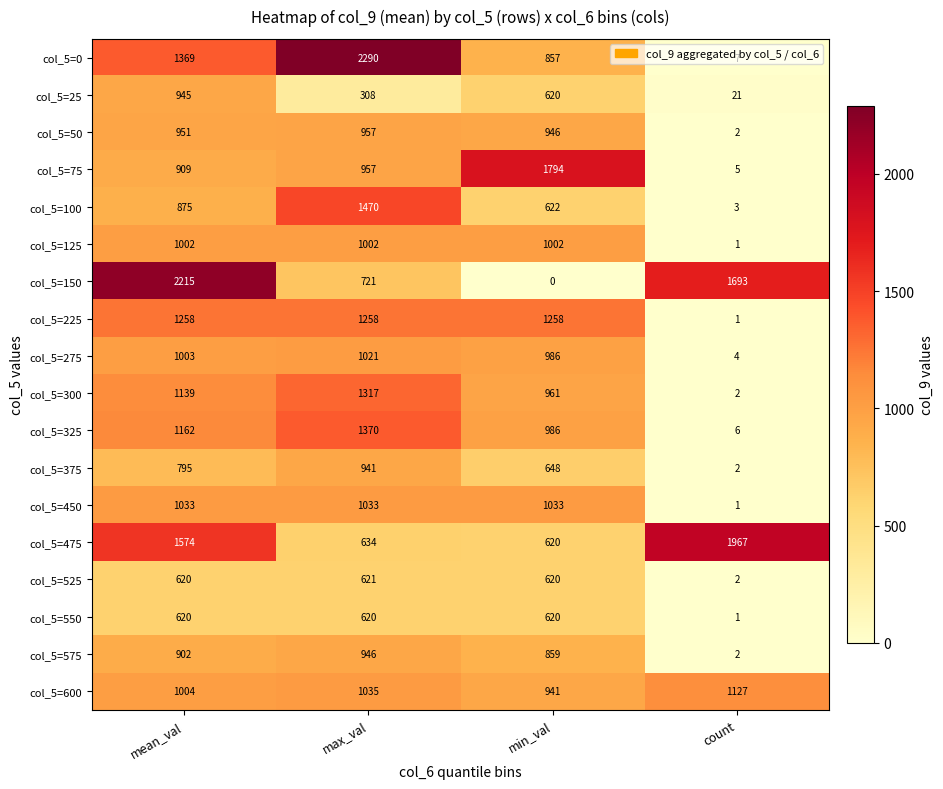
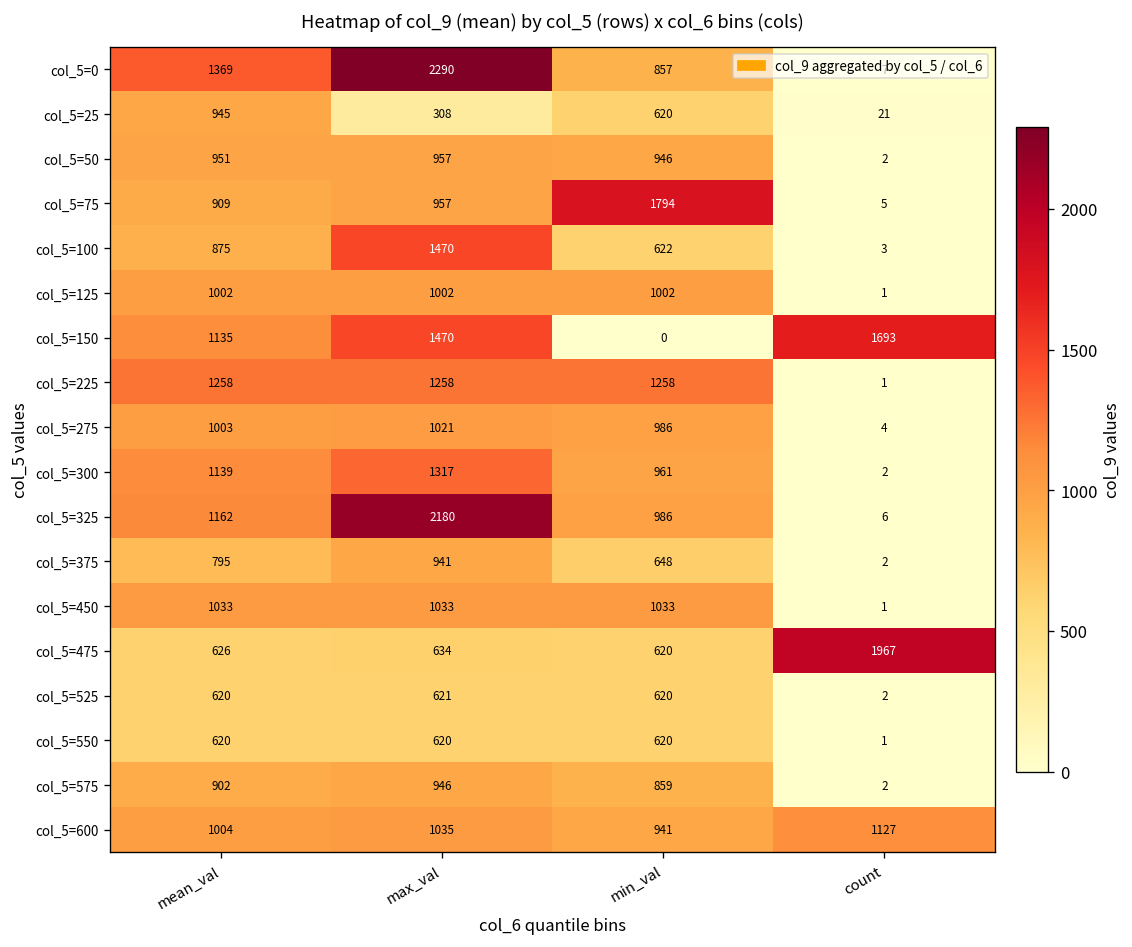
  {
    "col_5=0": {
      "mean_val": 1369,
      "max_val": 2290,
      "min_val": 857
    },
    "col_5=25": {
      "mean_val": 945,
      "max_val": 308,
      "min_val": 620,
      "count": 21
    },
    "col_5=50": {
      "mean_val": 951,
      "max_val": 957,
      "min_val": 946,
      "count": 2
    },
    "col_5=75": {
      "mean_val": 909,
      "max_val": 957,
      "min_val": 1794,
      "count": 5
    },
    "col_5=100": {
      "mean_val": 875,
      "max_val": 1470,
      "min_val": 622,
      "count": 3
    },
    "col_5=125": {
      "mean_val": 1002,
      "max_val": 1002,
      "min_val": 1002,
      "count": 1
    },
    "col_5=150": {
-     "mean_val": 2215,
-     "max_val": 721,
+     "mean_val": 1135,
+     "max_val": 1470,
      "min_val": 0,
      "count": 1693
    },
    "col_5=225": {
      "mean_val": 1258,
      "max_val": 1258,
      "min_val": 1258,
      "count": 1
    },
    "col_5=275": {
      "mean_val": 1003,
      "max_val": 1021,
      "min_val": 986,
      "count": 4
    },
    "col_5=300": {
      "mean_val": 1139,
      "max_val": 1317,
      "min_val": 961,
      "count": 2
    },
    "col_5=325": {
      "mean_val": 1162,
-     "max_val": 1370,
+     "max_val": 2180,
      "min_val": 986,
      "count": 6
    },
    "col_5=375": {
      "mean_val": 795,
      "max_val": 941,
      "min_val": 648,
      "count": 2
    },
    "col_5=450": {
      "mean_val": 1033,
      "max_val": 1033,
      "min_val": 1033,
      "count": 1
    },
    "col_5=475": {
-     "mean_val": 1574,
+     "mean_val": 626,
      "max_val": 634,
      "min_val": 620,
      "count": 1967
    },
    "col_5=525": {
      "mean_val": 620,
      "max_val": 621,
      "min_val": 620,
      "count": 2
    },
    "col_5=550": {
      "mean_val": 620,
      "max_val": 620,
      "min_val": 620,
      "count": 1
    },
    "col_5=575": {
      "mean_val": 902,
      "max_val": 946,
      "min_val": 859,
      "count": 2
    },
    "col_5=600": {
      "mean_val": 1004,
      "max_val": 1035,
      "min_val": 941,
      "count": 1127
    }
  }
